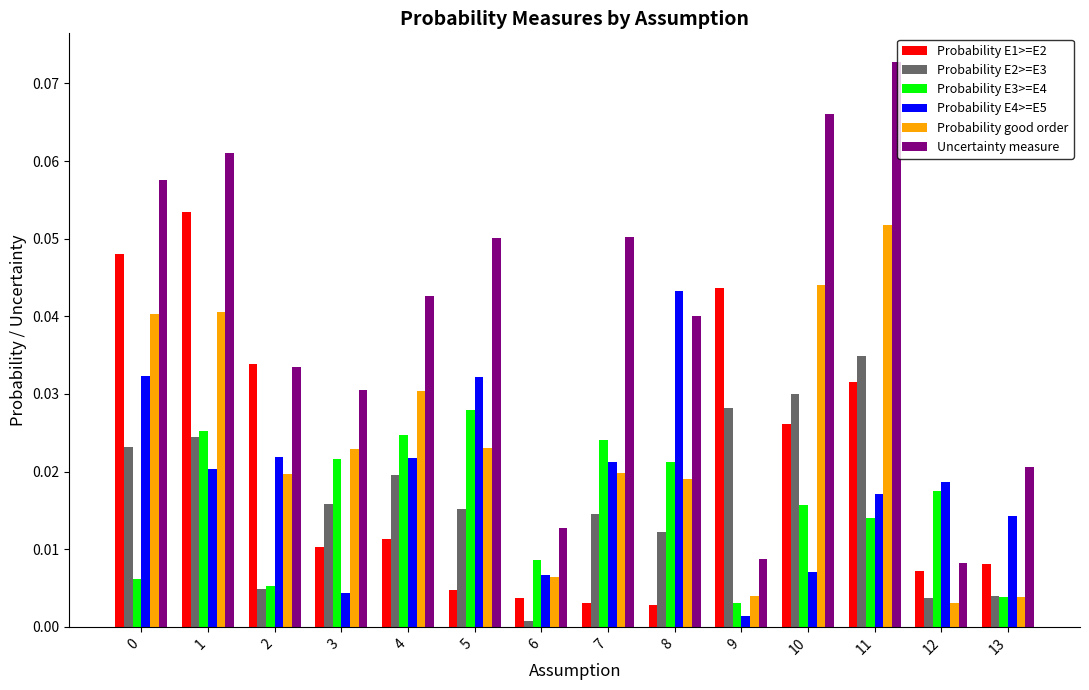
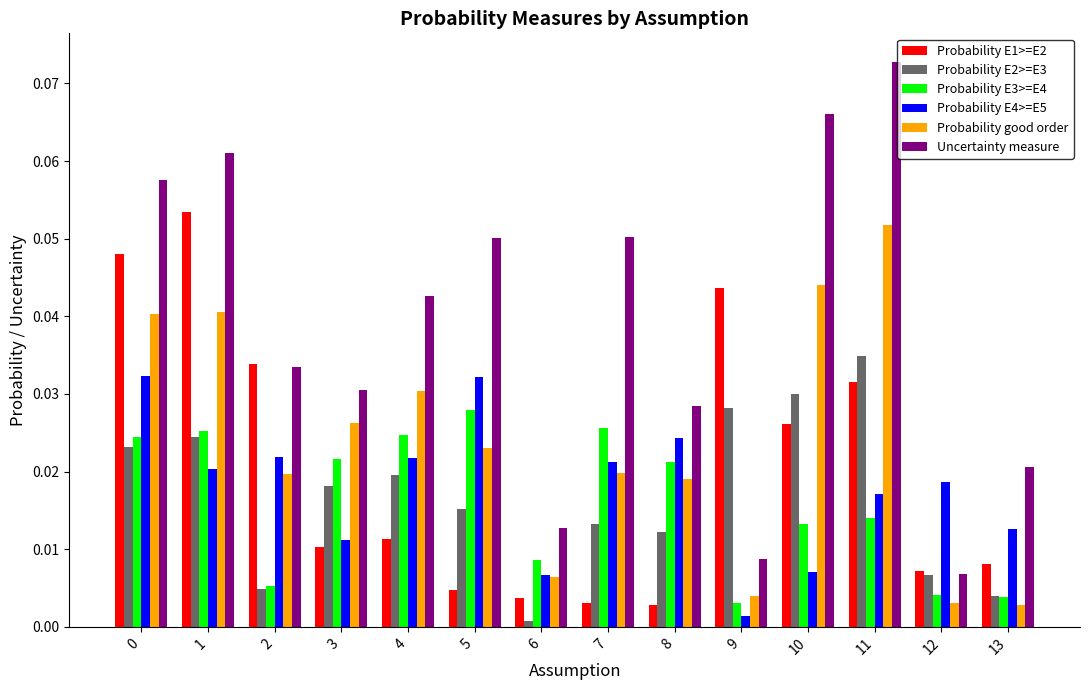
  {
    "Probability E1>=E2": {
      "0": 0.048,
      "1": 0.053,
      "2": 0.034,
      "3": 0.010,
      "4": 0.011,
      "5": 0.005,
      "6": 0.004,
      "7": 0.003,
      "8": 0.003,
      "9": 0.044,
      "10": 0.026,
      "11": 0.031,
      "12": 0.007,
      "13": 0.008
    },
    "Probability E2>=E3": {
      "0": 0.023,
      "1": 0.024,
      "2": 0.005,
-     "3": 0.016,
+     "3": 0.018,
      "4": 0.020,
      "5": 0.015,
      "6": 0.001,
-     "7": 0.015,
+     "7": 0.013,
      "8": 0.012,
      "9": 0.028,
      "10": 0.030,
      "11": 0.035,
-     "12": 0.004,
+     "12": 0.007,
      "13": 0.004
    },
    "Probability E3>=E4": {
-     "0": 0.006,
+     "0": 0.024,
      "1": 0.025,
      "2": 0.005,
      "3": 0.022,
      "4": 0.025,
      "5": 0.028,
      "6": 0.009,
-     "7": 0.024,
+     "7": 0.026,
      "8": 0.021,
      "9": 0.003,
-     "10": 0.016,
+     "10": 0.013,
      "11": 0.014,
-     "12": 0.017,
+     "12": 0.004,
      "13": 0.004
    },
    "Probability E4>=E5": {
      "0": 0.032,
      "1": 0.020,
      "2": 0.022,
-     "3": 0.004,
+     "3": 0.011,
      "4": 0.022,
      "5": 0.032,
      "6": 0.007,
      "7": 0.021,
-     "8": 0.043,
+     "8": 0.024,
      "9": 0.001,
      "10": 0.007,
      "11": 0.017,
      "12": 0.019,
-     "13": 0.014
+     "13": 0.013
    },
    "Probability good order": {
      "0": 0.040,
      "1": 0.041,
      "2": 0.020,
-     "3": 0.023,
+     "3": 0.026,
      "4": 0.030,
      "5": 0.023,
      "6": 0.006,
      "7": 0.020,
      "8": 0.019,
      "9": 0.004,
      "10": 0.044,
      "11": 0.052,
      "12": 0.003,
-     "13": 0.004
+     "13": 0.003
    },
    "Uncertainty measure": {
      "0": 0.058,
      "1": 0.061,
      "2": 0.033,
      "3": 0.031,
      "4": 0.043,
      "5": 0.050,
      "6": 0.013,
      "7": 0.050,
-     "8": 0.040,
+     "8": 0.028,
      "9": 0.009,
      "10": 0.066,
      "11": 0.073,
-     "12": 0.008,
+     "12": 0.007,
      "13": 0.021
    }
  }
